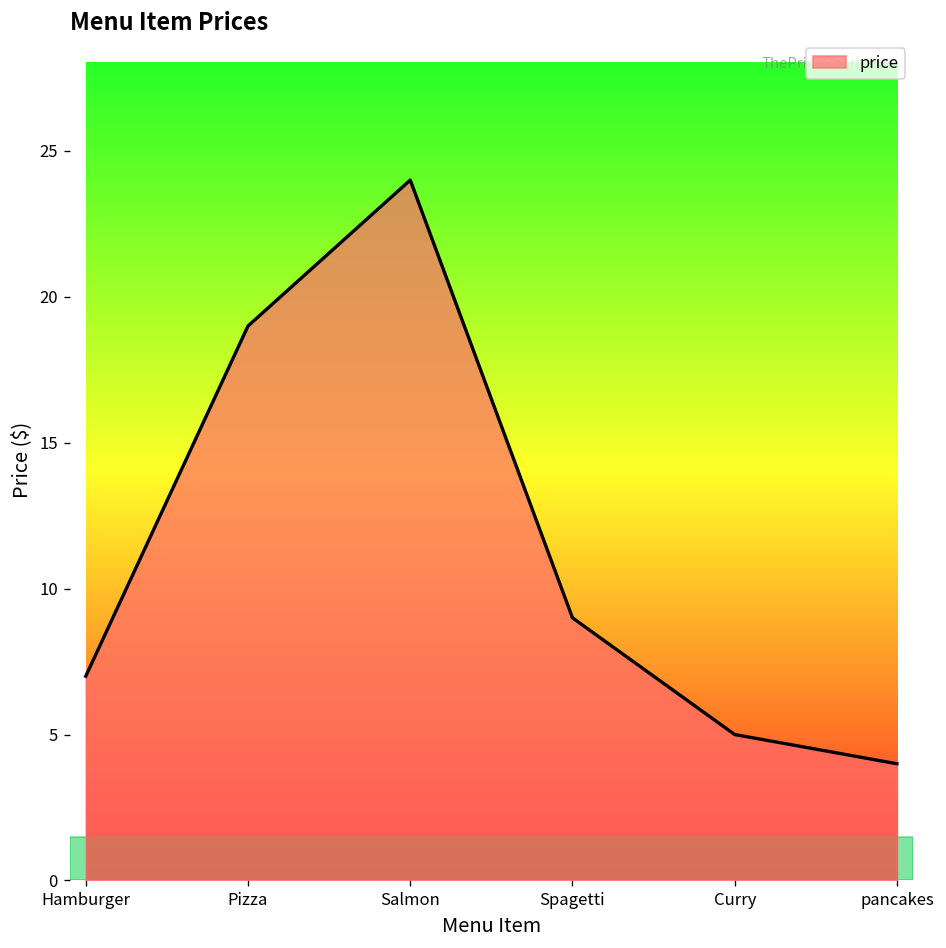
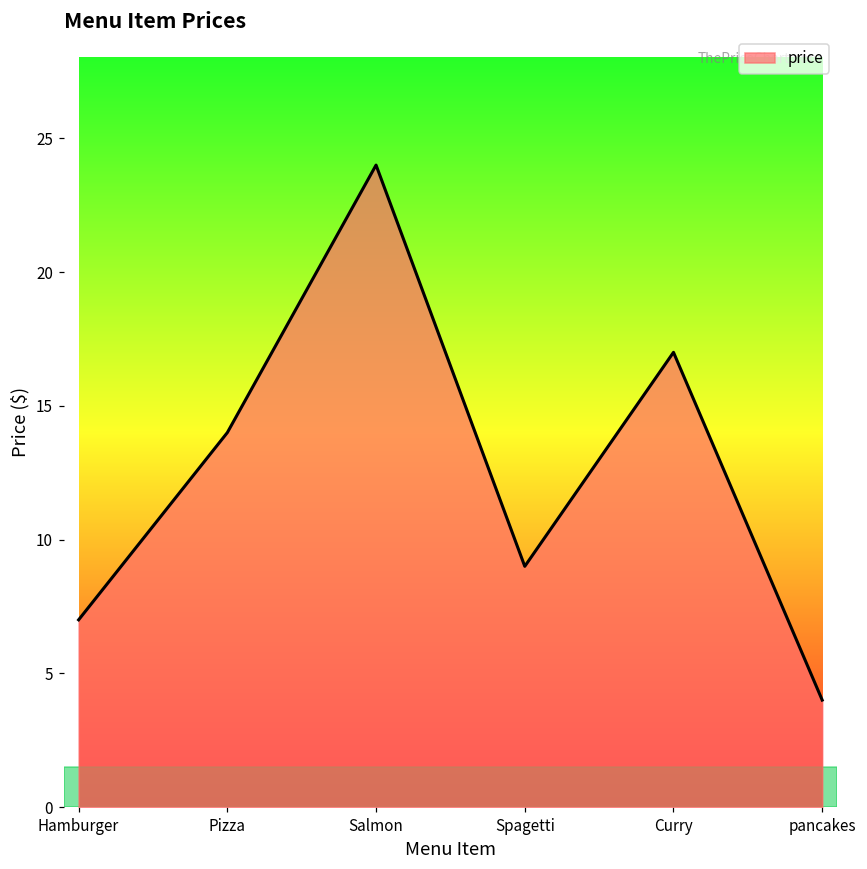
  {
    "Hamburger": 7,
-   "Pizza": 19,
+   "Pizza": 14,
    "Salmon": 24,
    "Spagetti": 9,
-   "Curry": 5,
+   "Curry": 17,
    "pancakes": 4
  }
